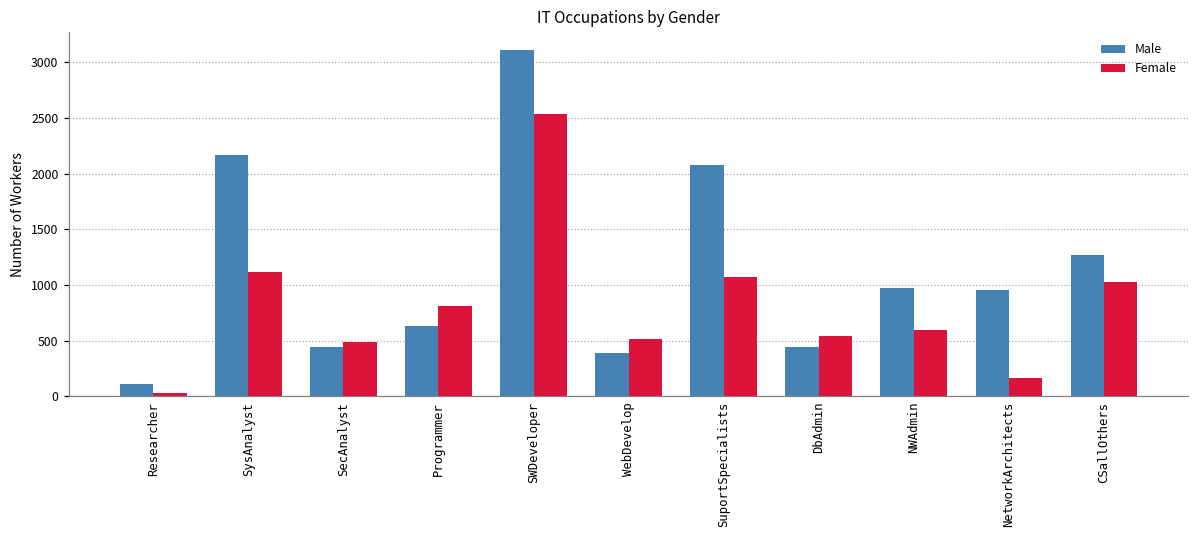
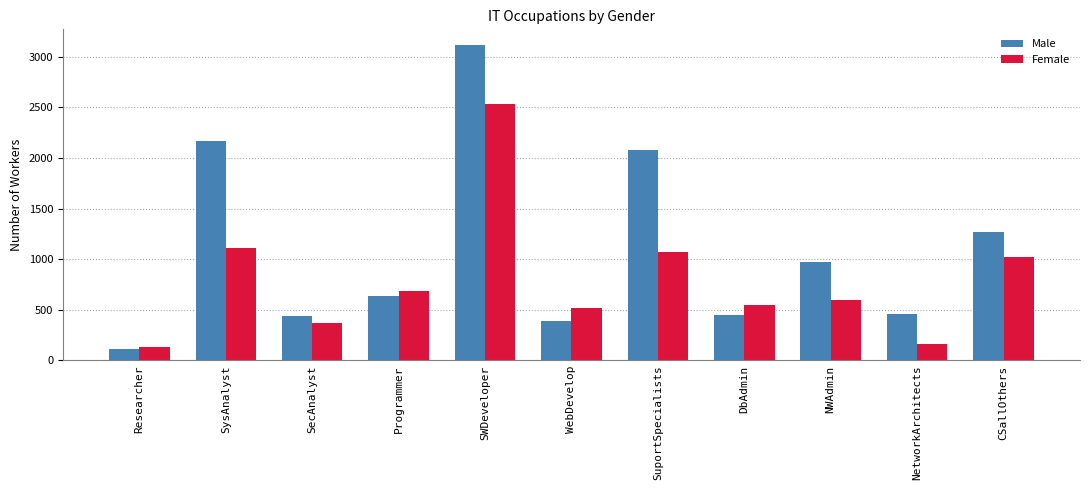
  {
    "Male": {
      "Researcher": 110,
      "SysAnalyst": 2160,
      "SecAnalyst": 440,
      "Programmer": 640,
      "SWDeveloper": 3120,
      "WebDevelop": 390,
      "SuportSpecialists": 2080,
      "DbAdmin": 450,
      "NWAdmin": 970,
-     "NetworkArchitects": 960,
+     "NetworkArchitects": 460,
      "CSallOthers": 1270
    },
    "Female": {
-     "Researcher": 40,
+     "Researcher": 130,
      "SysAnalyst": 1120,
-     "SecAnalyst": 490,
-     "Programmer": 810,
+     "SecAnalyst": 370,
+     "Programmer": 690,
      "SWDeveloper": 2540,
      "WebDevelop": 510,
      "SuportSpecialists": 1070,
      "DbAdmin": 550,
      "NWAdmin": 600,
      "NetworkArchitects": 170,
      "CSallOthers": 1030
    }
  }
